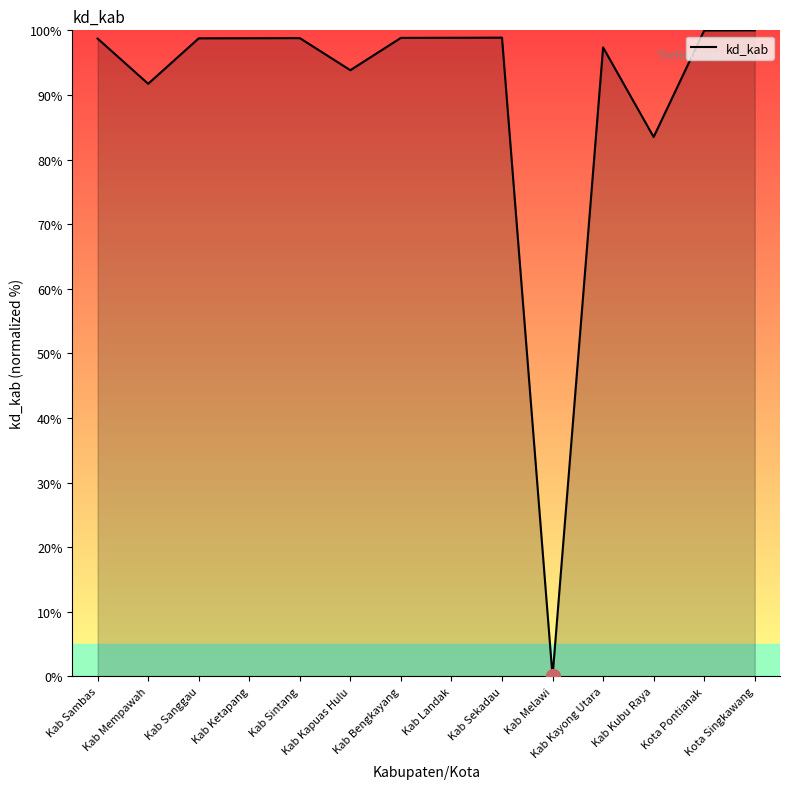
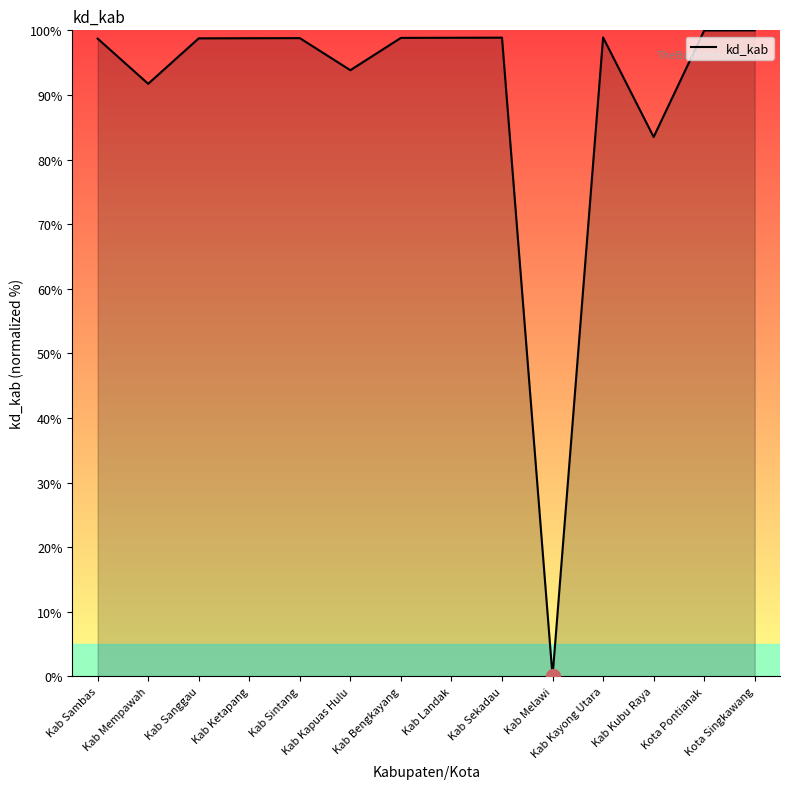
  {
    "kd_kab": {
      "Kab Sambas": "99%",
      "Kab Mempawah": "92%",
      "Kab Sanggau": "99%",
      "Kab Ketapang": "99%",
      "Kab Sintang": "99%",
      "Kab Kapuas Hulu": "94%",
      "Kab Bengkayang": "99%",
      "Kab Landak": "99%",
      "Kab Sekadau": "99%",
-     "Kab Kayong Utara": "97%",
+     "Kab Kayong Utara": "99%",
      "Kab Kubu Raya": "83%",
      "Kota Pontianak": "100%",
      "Kota Singkawang": "100%"
    }
  }
